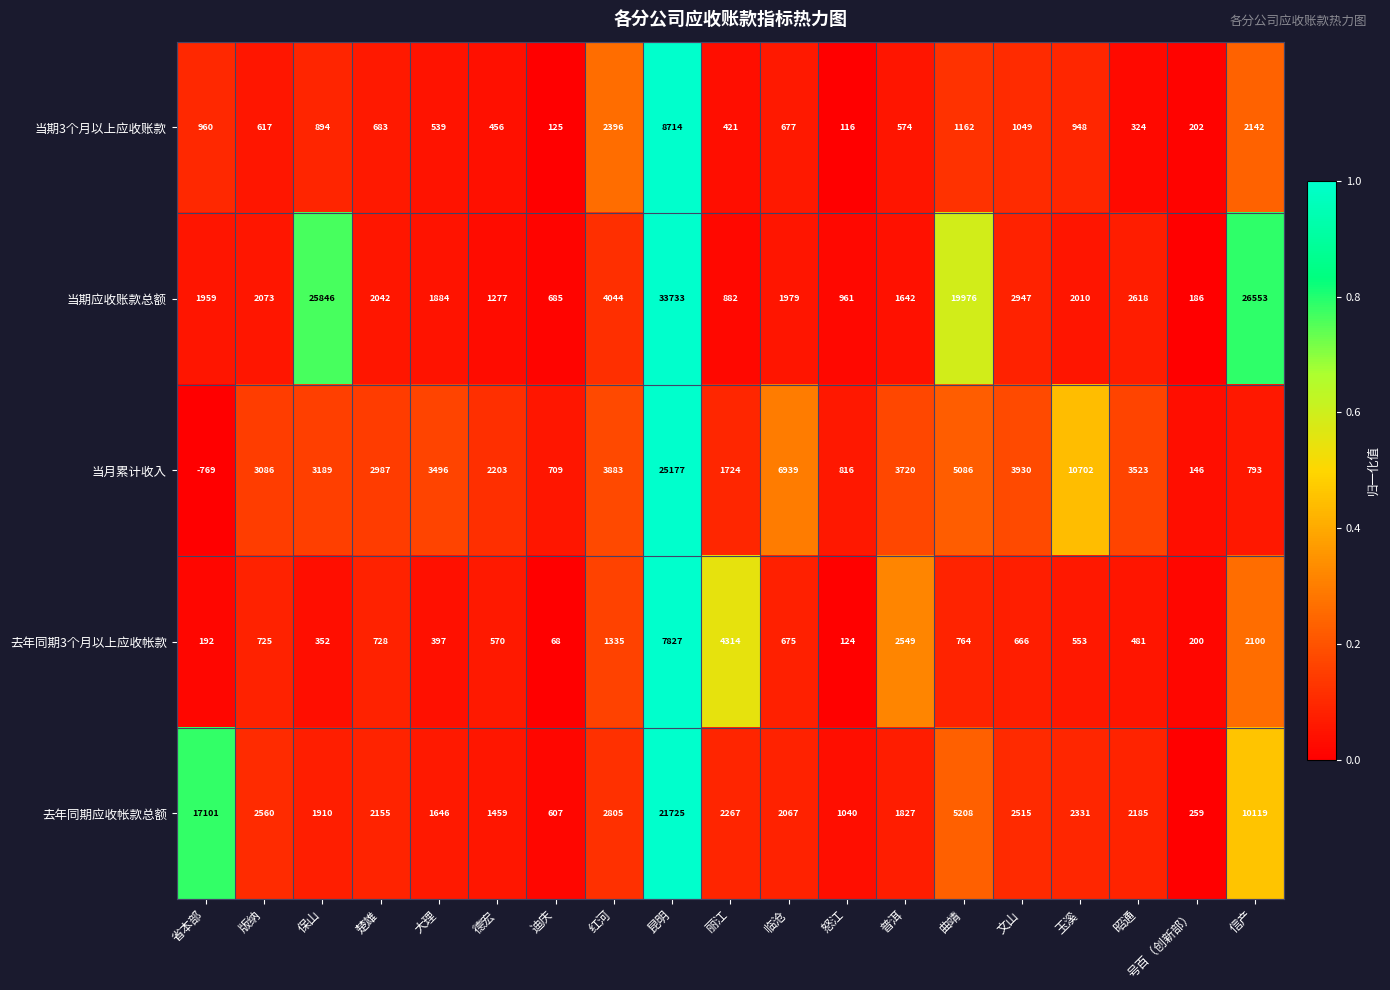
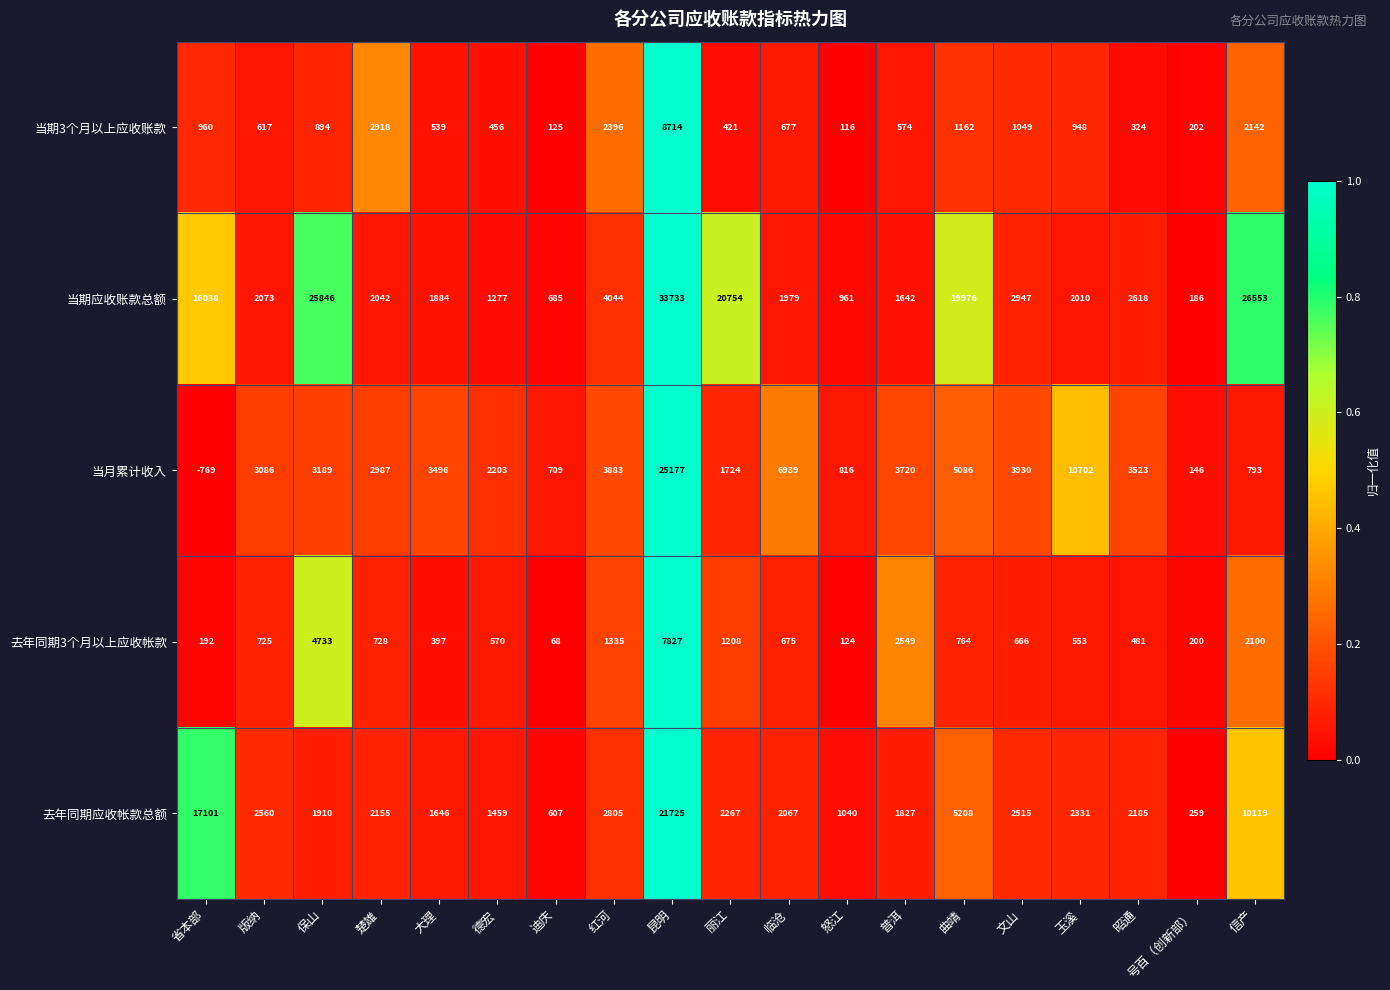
  {
    "当期3个月以上应收账款": {
      "省本部": 960,
      "版纳": 617,
      "保山": 894,
-     "楚雄": 683,
+     "楚雄": 2918,
      "大理": 539,
      "德宏": 456,
      "迪庆": 125,
      "红河": 2396,
      "昆明": 8714,
      "丽江": 421,
      "临沧": 677,
      "怒江": 116,
      "普洱": 574,
      "曲靖": 1162,
      "文山": 1049,
      "玉溪": 948,
      "昭通": 324,
      "号百（创新部）": 202,
      "信产": 2142
    },
    "当期应收账款总额": {
-     "省本部": 1959,
+     "省本部": 16038,
      "版纳": 2073,
      "保山": 25846,
      "楚雄": 2042,
      "大理": 1884,
      "德宏": 1277,
      "迪庆": 685,
      "红河": 4044,
      "昆明": 33733,
-     "丽江": 882,
+     "丽江": 20754,
      "临沧": 1979,
      "怒江": 961,
      "普洱": 1642,
      "曲靖": 19976,
      "文山": 2947,
      "玉溪": 2010,
      "昭通": 2618,
      "号百（创新部）": 186,
      "信产": 26553
    },
    "当月累计收入": {
      "省本部": -769,
      "版纳": 3086,
      "保山": 3189,
      "楚雄": 2987,
      "大理": 3496,
      "德宏": 2203,
      "迪庆": 709,
      "红河": 3883,
      "昆明": 25177,
      "丽江": 1724,
      "临沧": 6939,
      "怒江": 816,
      "普洱": 3720,
      "曲靖": 5086,
      "文山": 3930,
      "玉溪": 10702,
      "昭通": 3523,
      "号百（创新部）": 146,
      "信产": 793
    },
    "去年同期3个月以上应收帐款": {
      "省本部": 192,
      "版纳": 725,
-     "保山": 352,
+     "保山": 4733,
      "楚雄": 728,
      "大理": 397,
      "德宏": 570,
      "迪庆": 68,
      "红河": 1335,
      "昆明": 7827,
-     "丽江": 4314,
+     "丽江": 1208,
      "临沧": 675,
      "怒江": 124,
      "普洱": 2549,
      "曲靖": 764,
      "文山": 666,
      "玉溪": 553,
      "昭通": 481,
      "号百（创新部）": 200,
      "信产": 2100
    },
    "去年同期应收帐款总额": {
      "省本部": 17101,
      "版纳": 2560,
      "保山": 1910,
      "楚雄": 2155,
      "大理": 1646,
      "德宏": 1459,
      "迪庆": 607,
      "红河": 2805,
      "昆明": 21725,
      "丽江": 2267,
      "临沧": 2067,
      "怒江": 1040,
      "普洱": 1827,
      "曲靖": 5208,
      "文山": 2515,
      "玉溪": 2331,
      "昭通": 2185,
      "号百（创新部）": 259,
      "信产": 10119
    }
  }
